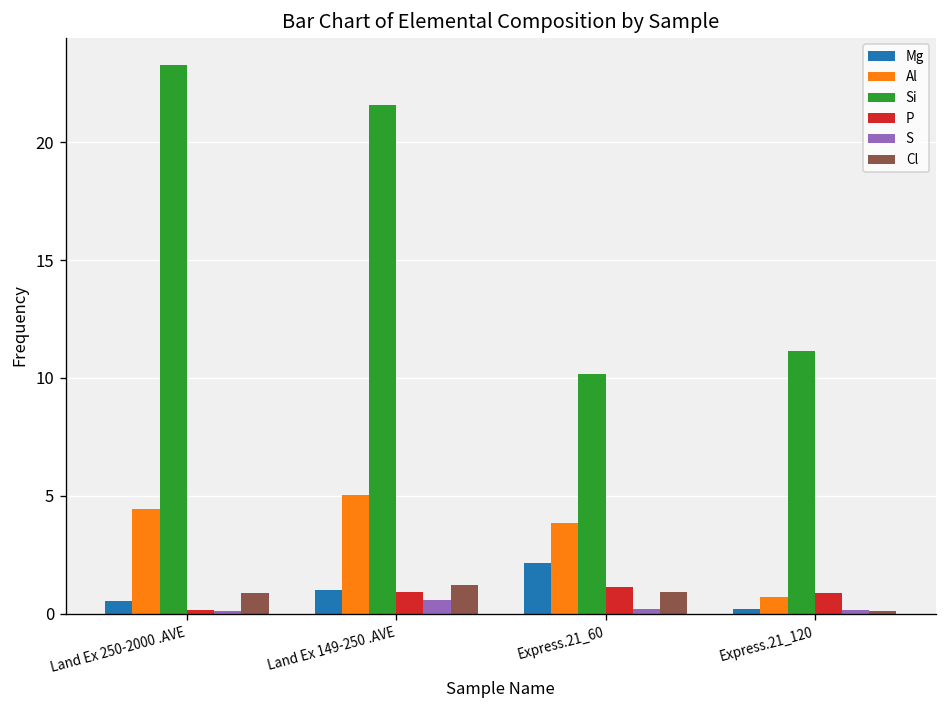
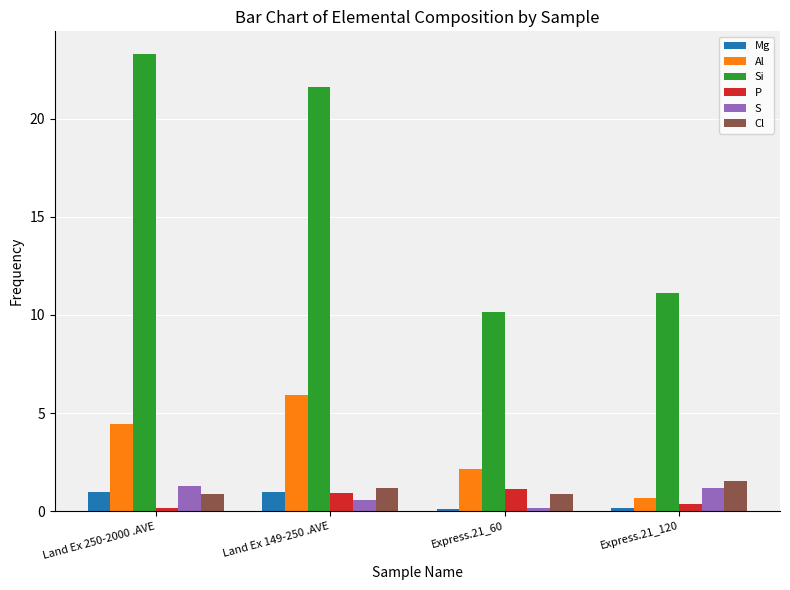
  {
    "Mg": {
-     "Land Ex 250-2000 .AVE": 0.5,
+     "Land Ex 250-2000 .AVE": 1.0,
      "Land Ex 149-250 .AVE": 1.0,
-     "Express.21_60": 2.1,
+     "Express.21_60": 0.1,
      "Express.21_120": 0.2
    },
    "Al": {
      "Land Ex 250-2000 .AVE": 4.4,
-     "Land Ex 149-250 .AVE": 5.0,
-     "Express.21_60": 3.9,
+     "Land Ex 149-250 .AVE": 5.9,
+     "Express.21_60": 2.2,
      "Express.21_120": 0.7
    },
    "Si": {
      "Land Ex 250-2000 .AVE": 23.3,
      "Land Ex 149-250 .AVE": 21.6,
      "Express.21_60": 10.2,
      "Express.21_120": 11.1
    },
    "P": {
      "Land Ex 250-2000 .AVE": 0.1,
      "Land Ex 149-250 .AVE": 0.9,
      "Express.21_60": 1.1,
-     "Express.21_120": 0.9
+     "Express.21_120": 0.4
    },
    "S": {
-     "Land Ex 250-2000 .AVE": 0.1,
+     "Land Ex 250-2000 .AVE": 1.3,
      "Land Ex 149-250 .AVE": 0.6,
      "Express.21_60": 0.2,
-     "Express.21_120": 0.2
+     "Express.21_120": 1.2
    },
    "Cl": {
      "Land Ex 250-2000 .AVE": 0.9,
      "Land Ex 149-250 .AVE": 1.2,
      "Express.21_60": 0.9,
-     "Express.21_120": 0.1
+     "Express.21_120": 1.5
    }
  }
